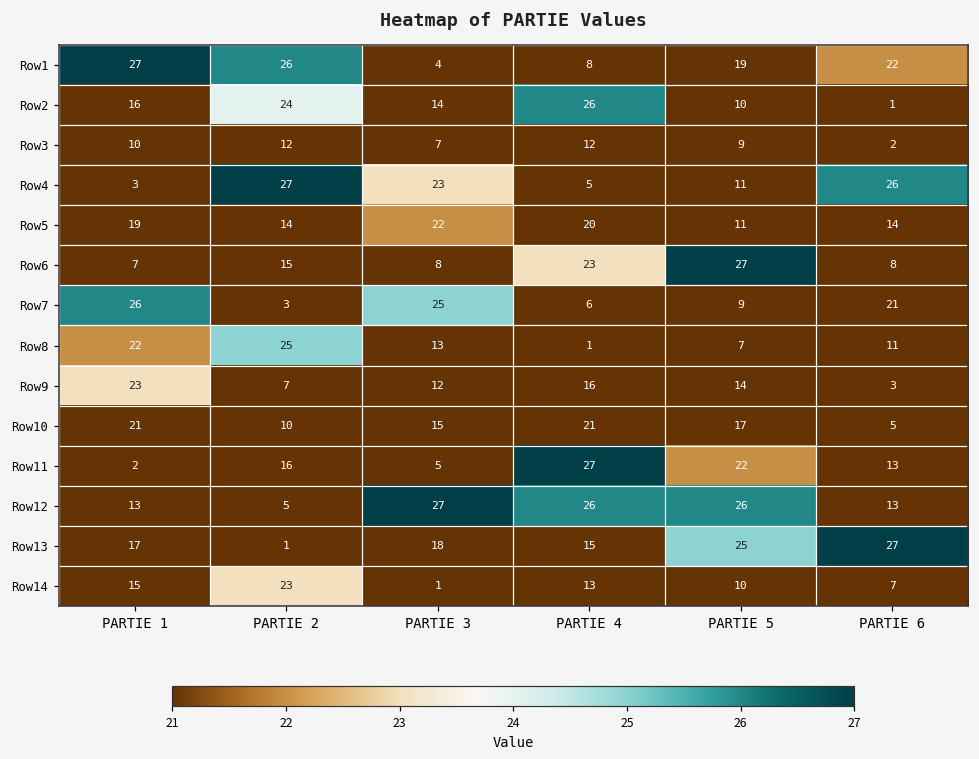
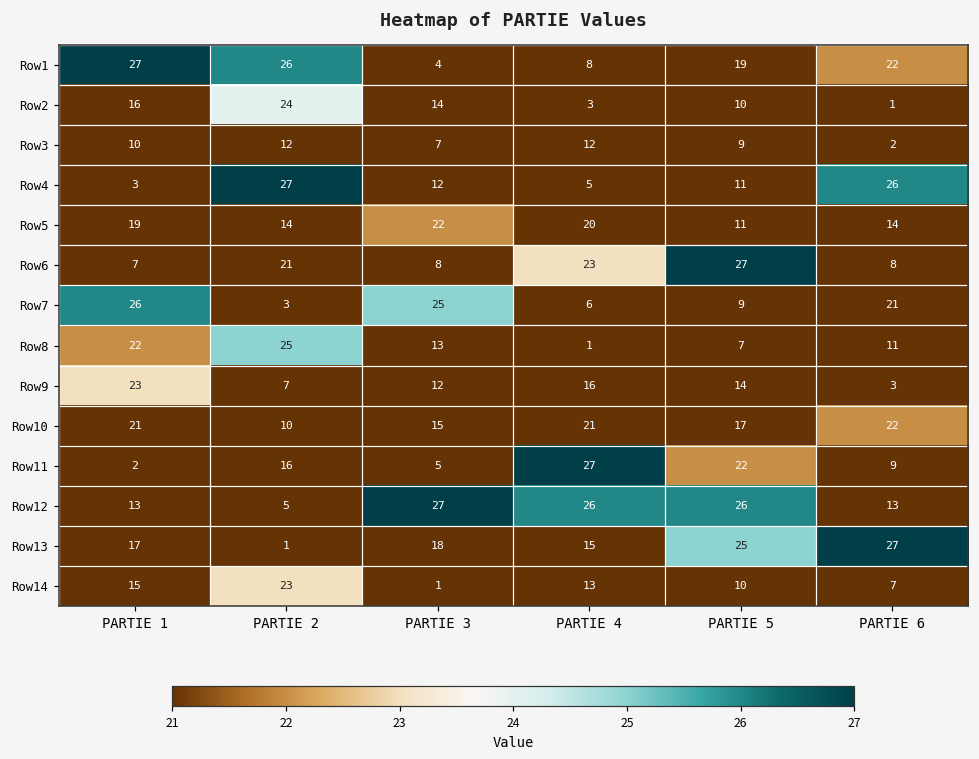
  {
    "Row1": {
      "PARTIE 1": 27,
      "PARTIE 2": 26,
      "PARTIE 3": 4,
      "PARTIE 4": 8,
      "PARTIE 5": 19,
      "PARTIE 6": 22
    },
    "Row2": {
      "PARTIE 1": 16,
      "PARTIE 2": 24,
      "PARTIE 3": 14,
-     "PARTIE 4": 26,
+     "PARTIE 4": 3,
      "PARTIE 5": 10,
      "PARTIE 6": 1
    },
    "Row3": {
      "PARTIE 1": 10,
      "PARTIE 2": 12,
      "PARTIE 3": 7,
      "PARTIE 4": 12,
      "PARTIE 5": 9,
      "PARTIE 6": 2
    },
    "Row4": {
      "PARTIE 1": 3,
      "PARTIE 2": 27,
-     "PARTIE 3": 23,
+     "PARTIE 3": 12,
      "PARTIE 4": 5,
      "PARTIE 5": 11,
      "PARTIE 6": 26
    },
    "Row5": {
      "PARTIE 1": 19,
      "PARTIE 2": 14,
      "PARTIE 3": 22,
      "PARTIE 4": 20,
      "PARTIE 5": 11,
      "PARTIE 6": 14
    },
    "Row6": {
      "PARTIE 1": 7,
-     "PARTIE 2": 15,
+     "PARTIE 2": 21,
      "PARTIE 3": 8,
      "PARTIE 4": 23,
      "PARTIE 5": 27,
      "PARTIE 6": 8
    },
    "Row7": {
      "PARTIE 1": 26,
      "PARTIE 2": 3,
      "PARTIE 3": 25,
      "PARTIE 4": 6,
      "PARTIE 5": 9,
      "PARTIE 6": 21
    },
    "Row8": {
      "PARTIE 1": 22,
      "PARTIE 2": 25,
      "PARTIE 3": 13,
      "PARTIE 4": 1,
      "PARTIE 5": 7,
      "PARTIE 6": 11
    },
    "Row9": {
      "PARTIE 1": 23,
      "PARTIE 2": 7,
      "PARTIE 3": 12,
      "PARTIE 4": 16,
      "PARTIE 5": 14,
      "PARTIE 6": 3
    },
    "Row10": {
      "PARTIE 1": 21,
      "PARTIE 2": 10,
      "PARTIE 3": 15,
      "PARTIE 4": 21,
      "PARTIE 5": 17,
-     "PARTIE 6": 5
+     "PARTIE 6": 22
    },
    "Row11": {
      "PARTIE 1": 2,
      "PARTIE 2": 16,
      "PARTIE 3": 5,
      "PARTIE 4": 27,
      "PARTIE 5": 22,
-     "PARTIE 6": 13
+     "PARTIE 6": 9
    },
    "Row12": {
      "PARTIE 1": 13,
      "PARTIE 2": 5,
      "PARTIE 3": 27,
      "PARTIE 4": 26,
      "PARTIE 5": 26,
      "PARTIE 6": 13
    },
    "Row13": {
      "PARTIE 1": 17,
      "PARTIE 2": 1,
      "PARTIE 3": 18,
      "PARTIE 4": 15,
      "PARTIE 5": 25,
      "PARTIE 6": 27
    },
    "Row14": {
      "PARTIE 1": 15,
      "PARTIE 2": 23,
      "PARTIE 3": 1,
      "PARTIE 4": 13,
      "PARTIE 5": 10,
      "PARTIE 6": 7
    }
  }
